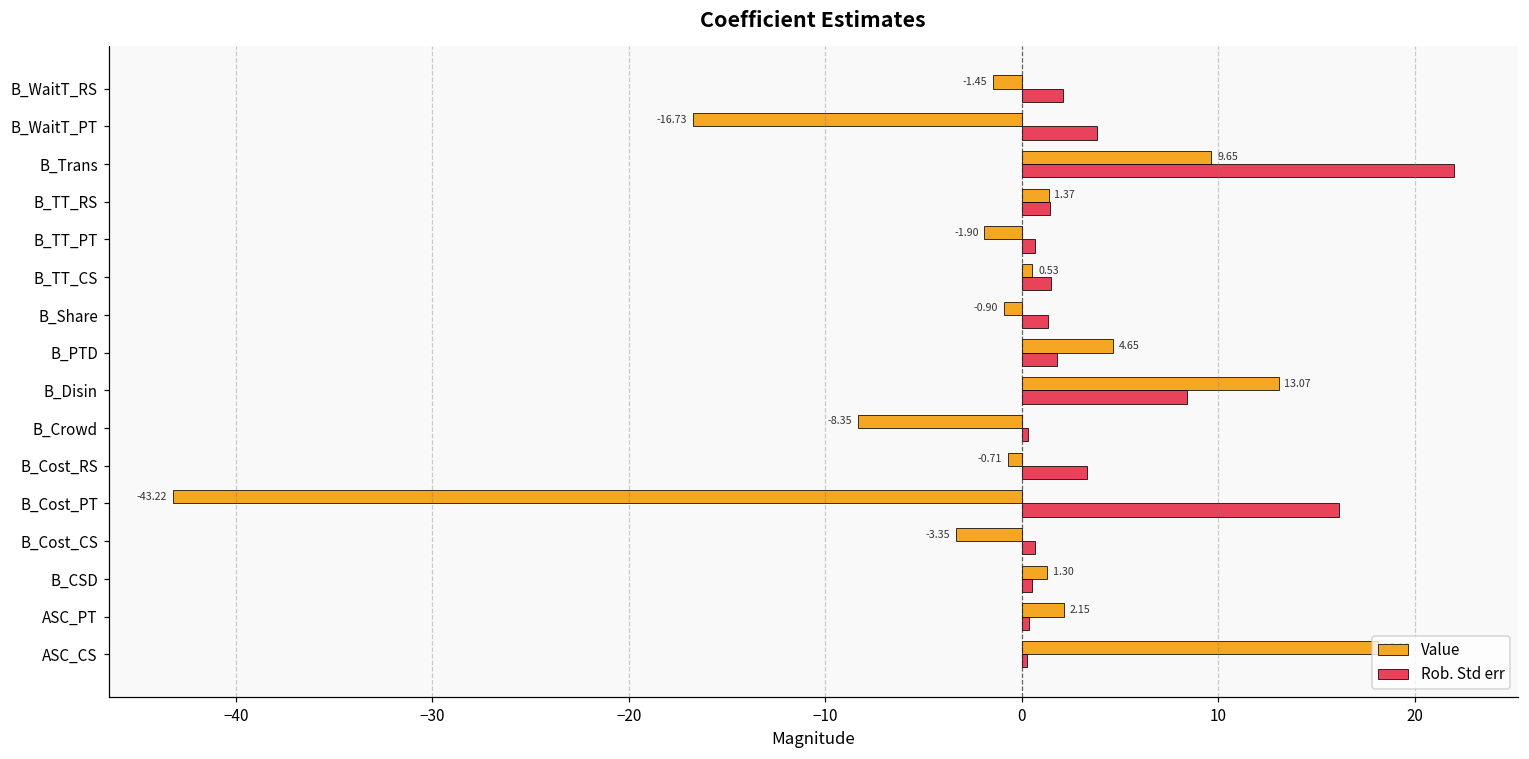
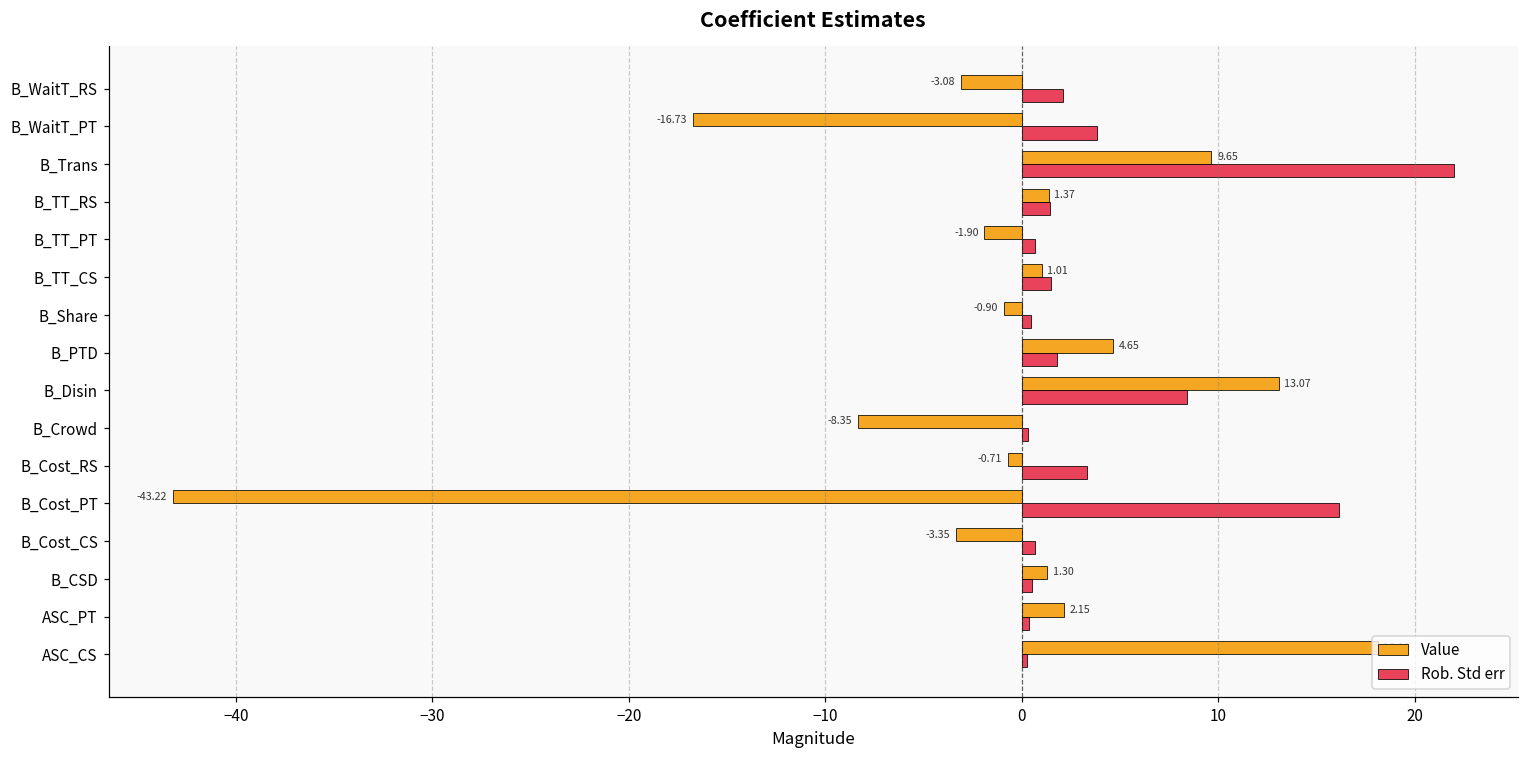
  {
    "Value": {
-     "B_WaitT_RS": -1.45,
+     "B_WaitT_RS": -3.08,
      "B_WaitT_PT": -16.73,
      "B_Trans": 9.65,
      "B_TT_RS": 1.37,
      "B_TT_PT": -1.90,
-     "B_TT_CS": 0.53,
+     "B_TT_CS": 1.01,
      "B_Share": -0.90,
      "B_PTD": 4.65,
      "B_Disin": 13.07,
      "B_Crowd": -8.35,
      "B_Cost_RS": -0.71,
      "B_Cost_PT": -43.22,
      "B_Cost_CS": -3.35,
      "B_CSD": 1.30,
      "ASC_PT": 2.15
    },
    "Rob. Std err": {
      "B_WaitT_RS": 2.1,
      "B_WaitT_PT": 3.8,
      "B_Trans": 22.0,
      "B_TT_RS": 1.5,
      "B_TT_PT": 0.7,
      "B_TT_CS": 1.5,
-     "B_Share": 1.3,
+     "B_Share": 0.5,
      "B_PTD": 1.8,
      "B_Disin": 8.4,
      "B_Crowd": 0.3,
      "B_Cost_RS": 3.3,
      "B_Cost_PT": 16.2,
      "B_Cost_CS": 0.7,
      "B_CSD": 0.5,
      "ASC_PT": 0.4,
      "ASC_CS": 0.2
    }
  }
